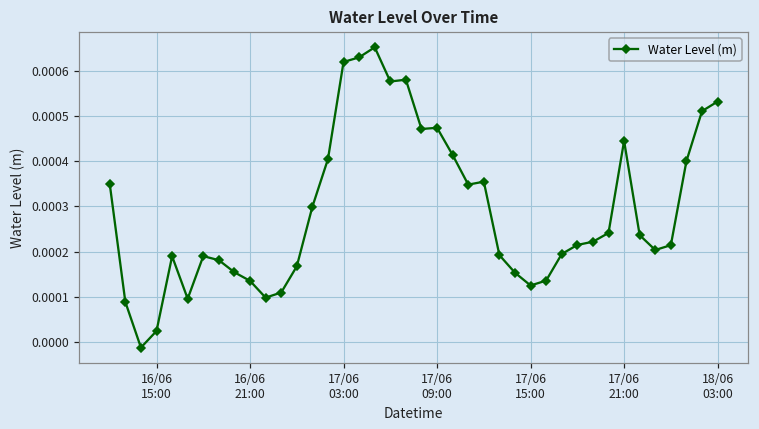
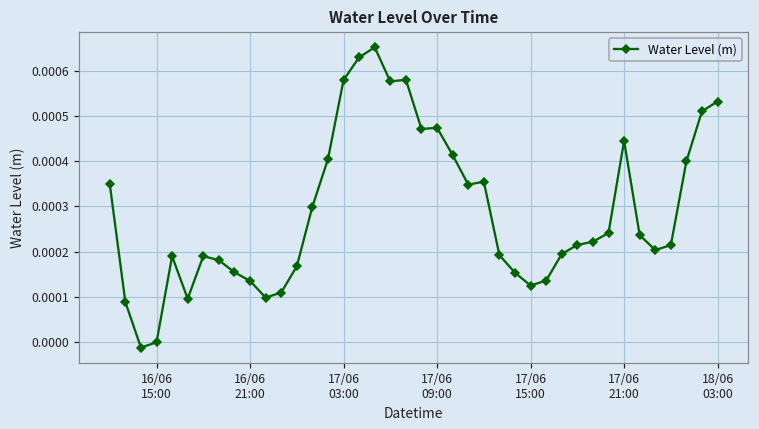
  {
-   "16/06 15:00": 0.00002,
+   "16/06 15:00": 0.00000,
    "16/06 21:00": 0.00014,
-   "17/06 03:00": 0.00062,
+   "17/06 03:00": 0.00058,
    "17/06 09:00": 0.00047,
    "17/06 15:00": 0.00013,
    "17/06 21:00": 0.00044,
    "18/06 03:00": 0.00053
  }
